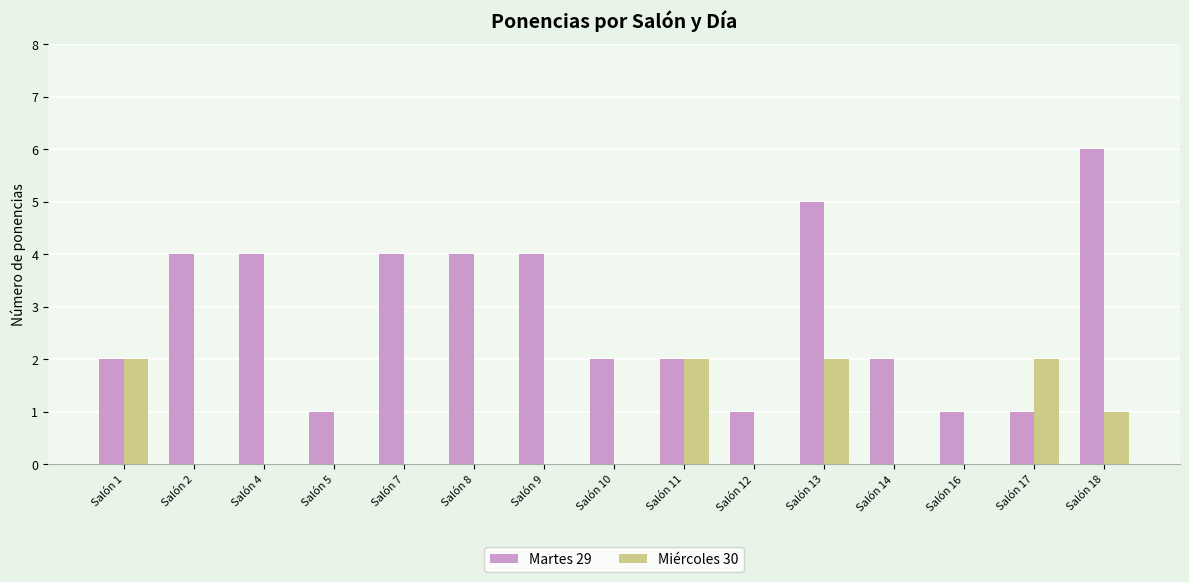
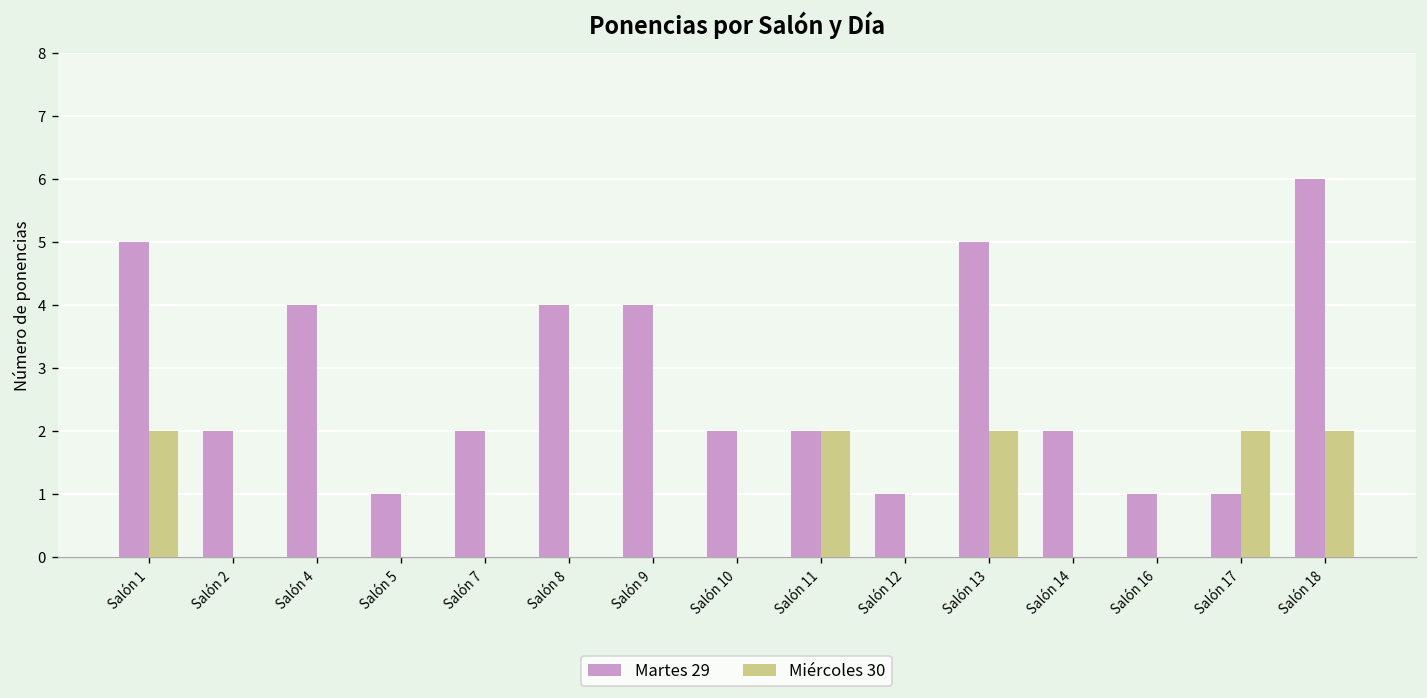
  {
    "Martes 29": {
-     "Salón 1": 2,
-     "Salón 2": 4,
+     "Salón 1": 5,
+     "Salón 2": 2,
      "Salón 4": 4,
      "Salón 5": 1,
-     "Salón 7": 4,
+     "Salón 7": 2,
      "Salón 8": 4,
      "Salón 9": 4,
      "Salón 10": 2,
      "Salón 11": 2,
      "Salón 12": 1,
      "Salón 13": 5,
      "Salón 14": 2,
      "Salón 16": 1,
      "Salón 17": 1,
      "Salón 18": 6
    },
    "Miércoles 30": {
      "Salón 1": 2,
      "Salón 2": 0,
      "Salón 4": 0,
      "Salón 5": 0,
      "Salón 7": 0,
      "Salón 8": 0,
      "Salón 9": 0,
      "Salón 10": 0,
      "Salón 11": 2,
      "Salón 12": 0,
      "Salón 13": 2,
      "Salón 14": 0,
      "Salón 16": 0,
      "Salón 17": 2,
-     "Salón 18": 1
+     "Salón 18": 2
    }
  }
